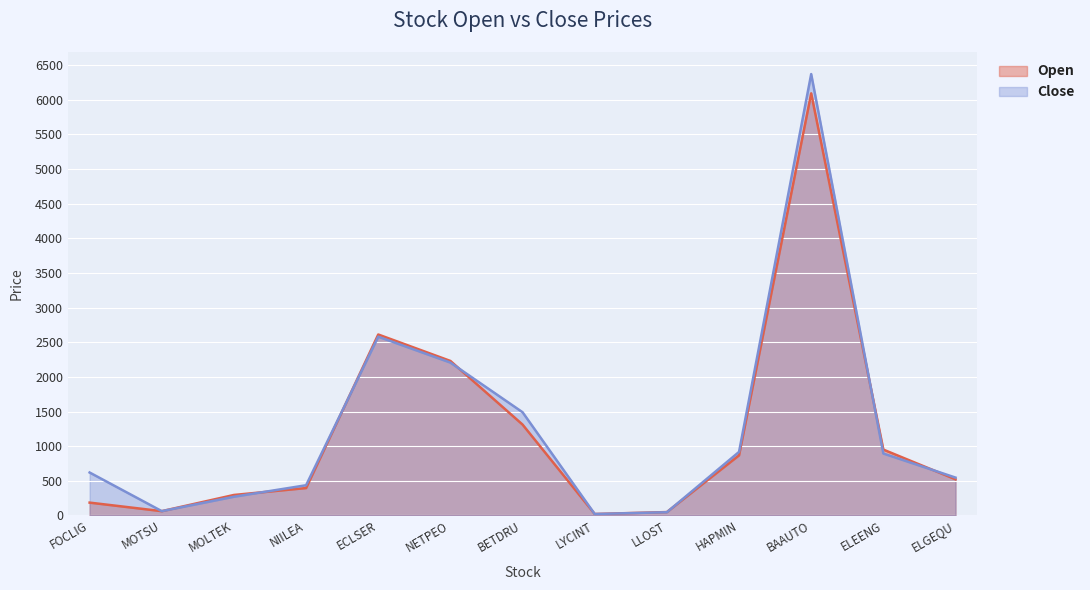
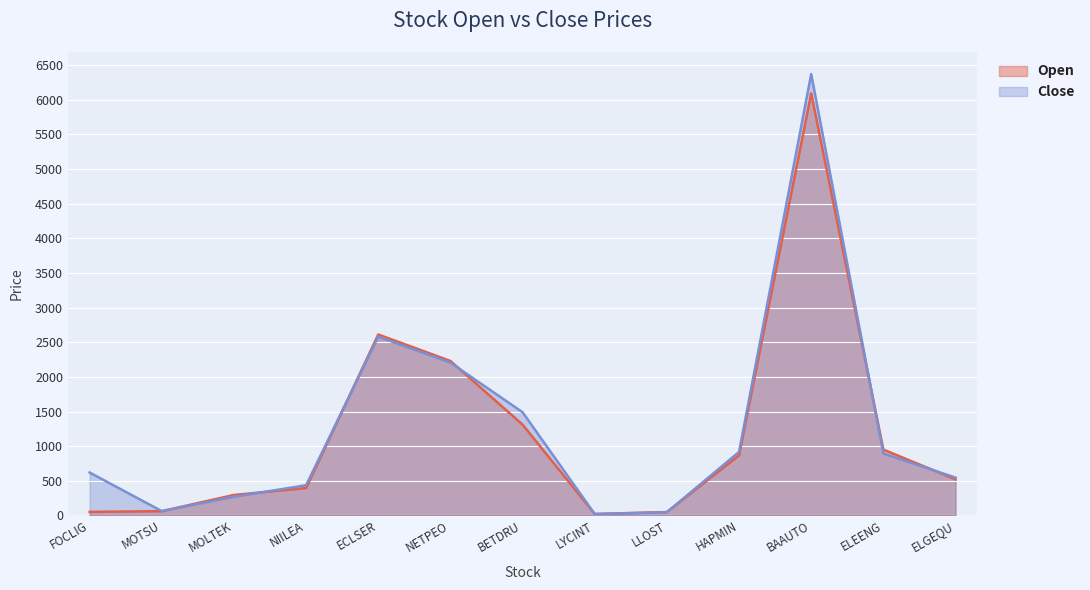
  {
    "Open": {
-     "FOCLIG": 200,
+     "FOCLIG": 100,
      "NIILEA": 400,
      "BETDRU": 1300,
      "HAPMIN": 900,
      "BAAUTO": 6100,
      "ELEENG": 1000
    },
    "Close": {
      "FOCLIG": 600,
      "NIILEA": 400,
      "BETDRU": 1500,
      "HAPMIN": 900,
      "BAAUTO": 6400,
      "ELEENG": 900
    }
  }
